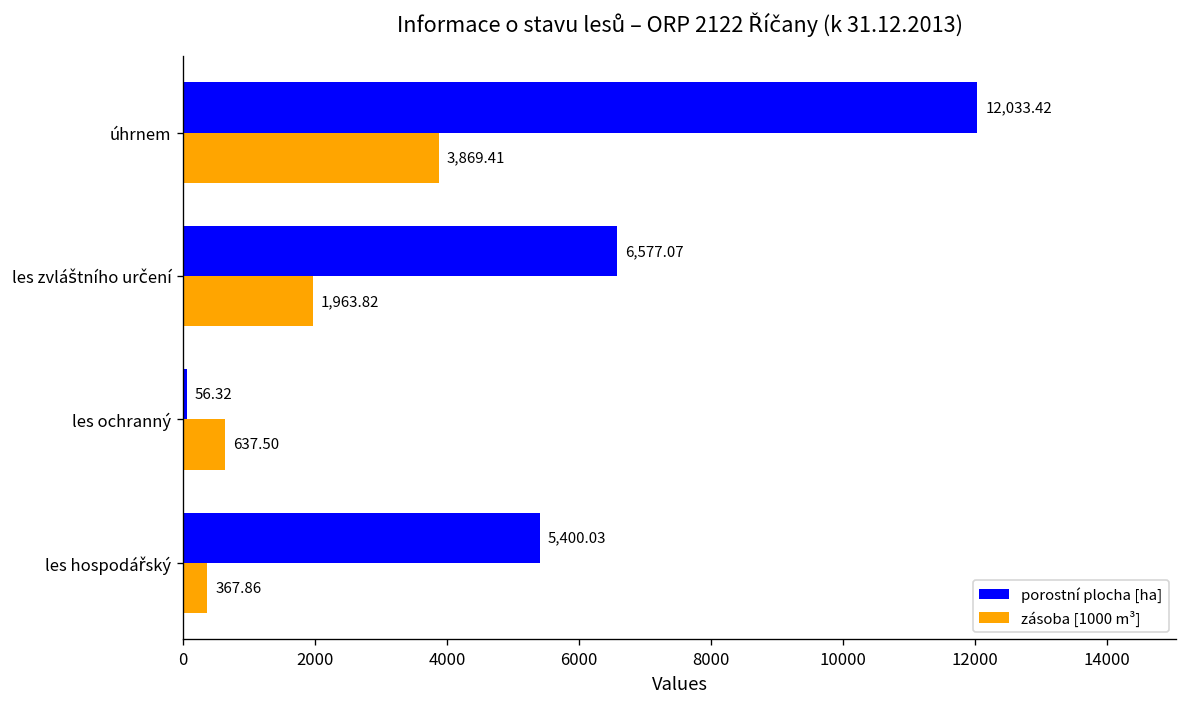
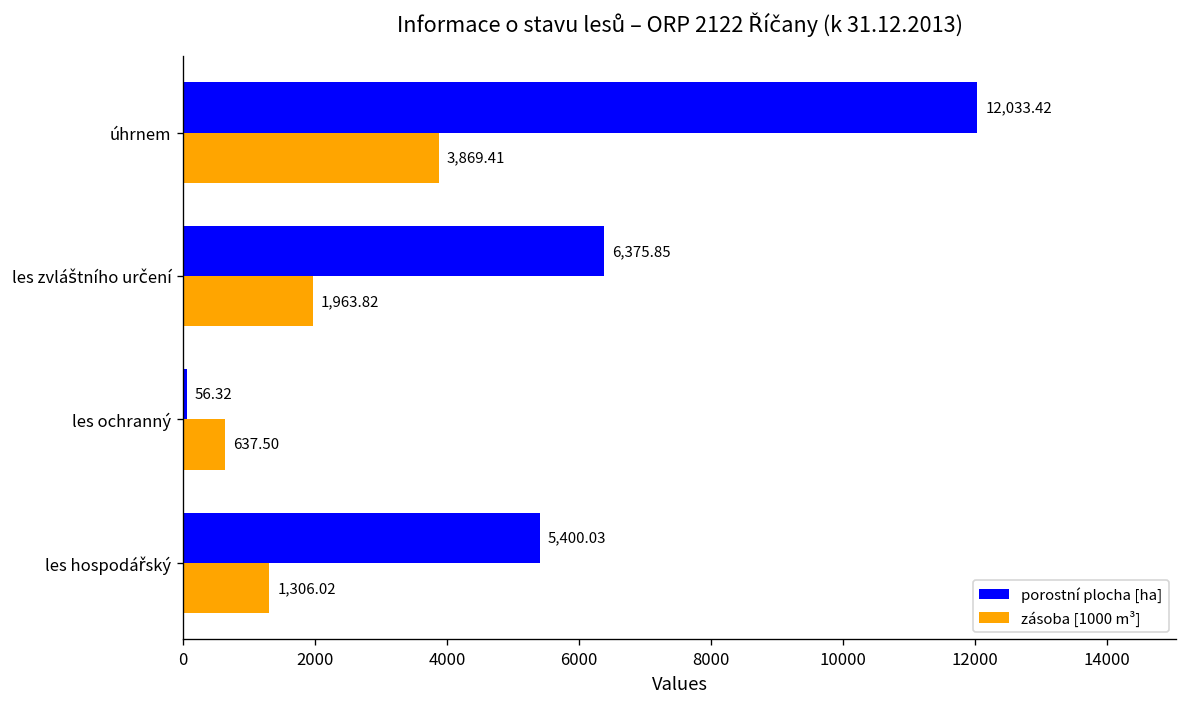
  {
    "porostní plocha [ha]": {
      "úhrnem": "12,033.42",
-     "les zvláštního určení": "6,577.07",
+     "les zvláštního určení": "6,375.85",
      "les ochranný": "56.32",
      "les hospodářský": "5,400.03"
    },
    "zásoba [1000 m³]": {
      "úhrnem": "3,869.41",
      "les zvláštního určení": "1,963.82",
      "les ochranný": "637.50",
-     "les hospodářský": "367.86"
+     "les hospodářský": "1,306.02"
    }
  }
